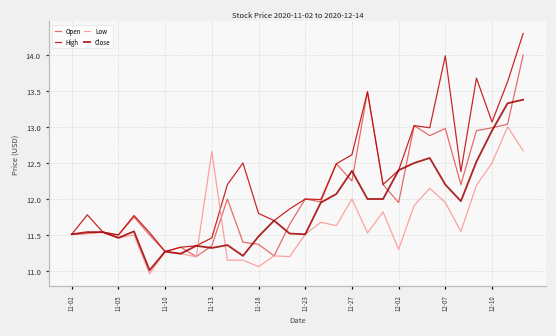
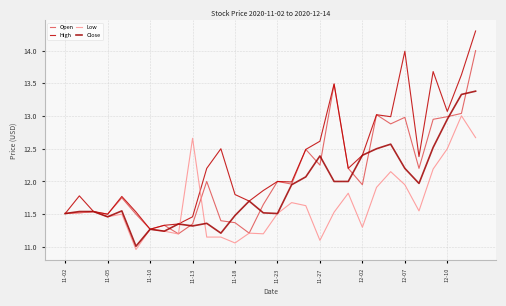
  {
    "Open": {
      "11-18": 11.4,
      "11-27": 12.3,
      "12-02": 12.0,
      "12-07": 13.0,
      "12-10": 13.0
    },
    "Low": {
      "11-13": 12.7,
      "11-18": 11.1,
-     "11-27": 12.0,
+     "11-27": 11.1,
      "12-02": 11.3,
      "12-07": 12.0,
      "12-10": 12.5
    }
  }
